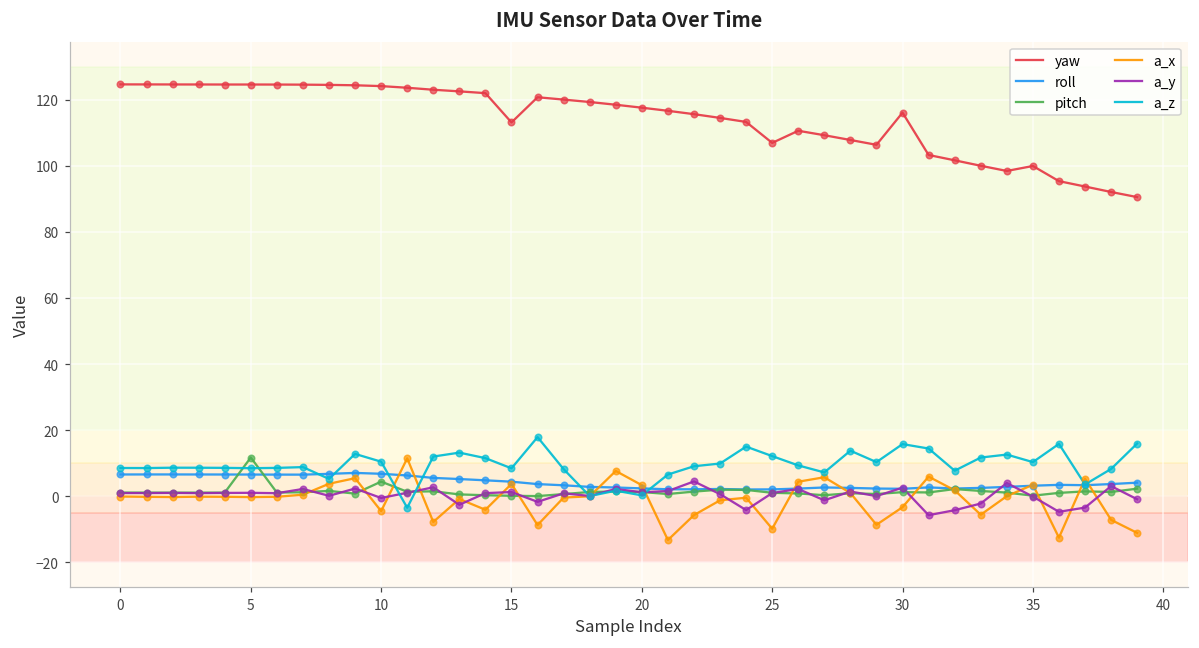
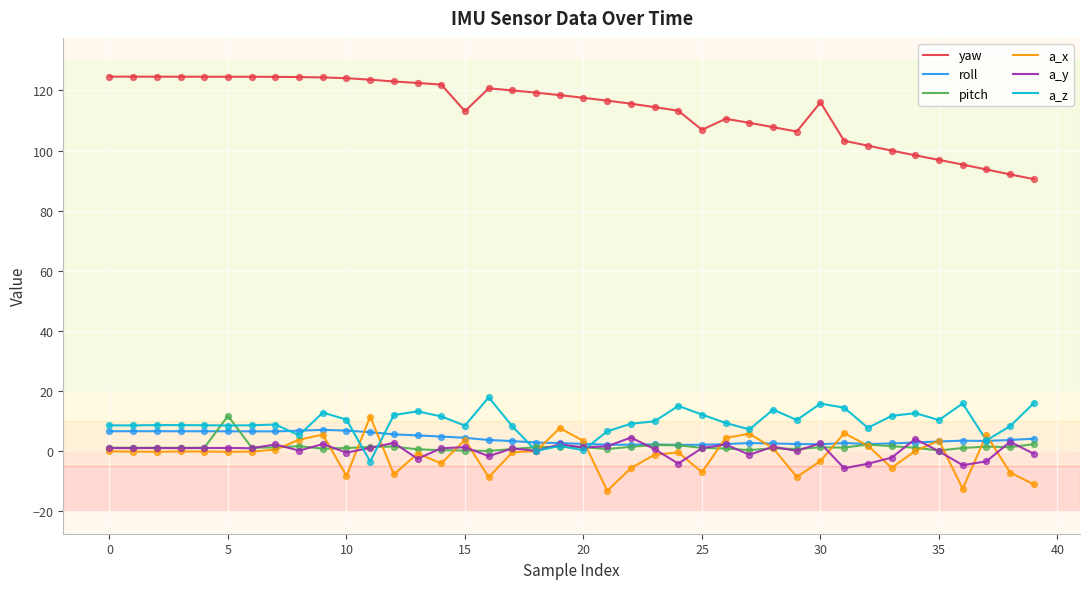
  {
    "yaw": {
      "0": 125,
      "5": 125,
      "10": 124,
      "15": 113,
      "20": 118,
      "25": 107,
      "30": 116,
-     "35": 100
+     "35": 97
    },
    "pitch": {
      "5": 12,
-     "10": 4,
+     "10": 1,
      "15": 0,
      "30": 1
    },
    "a_x": {
      "0": 0,
      "5": 0,
-     "10": -4,
+     "10": -8,
      "20": 3,
-     "25": -10,
+     "25": -7,
      "30": -3
    },
    "a_y": {
      "5": 1,
      "10": -1,
      "15": 1
    }
  }
